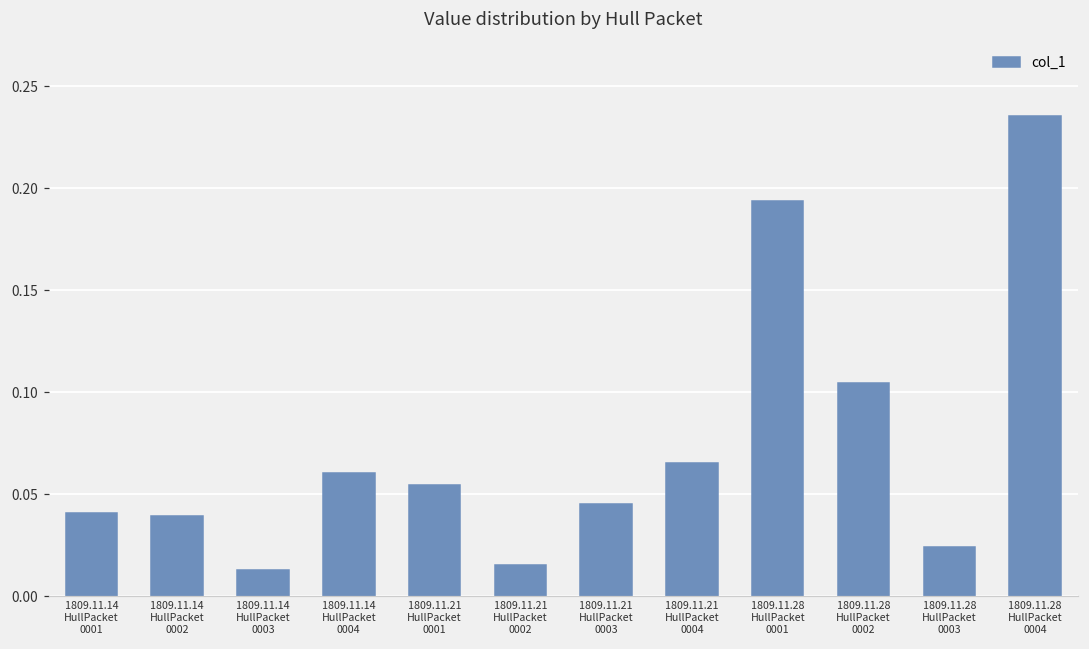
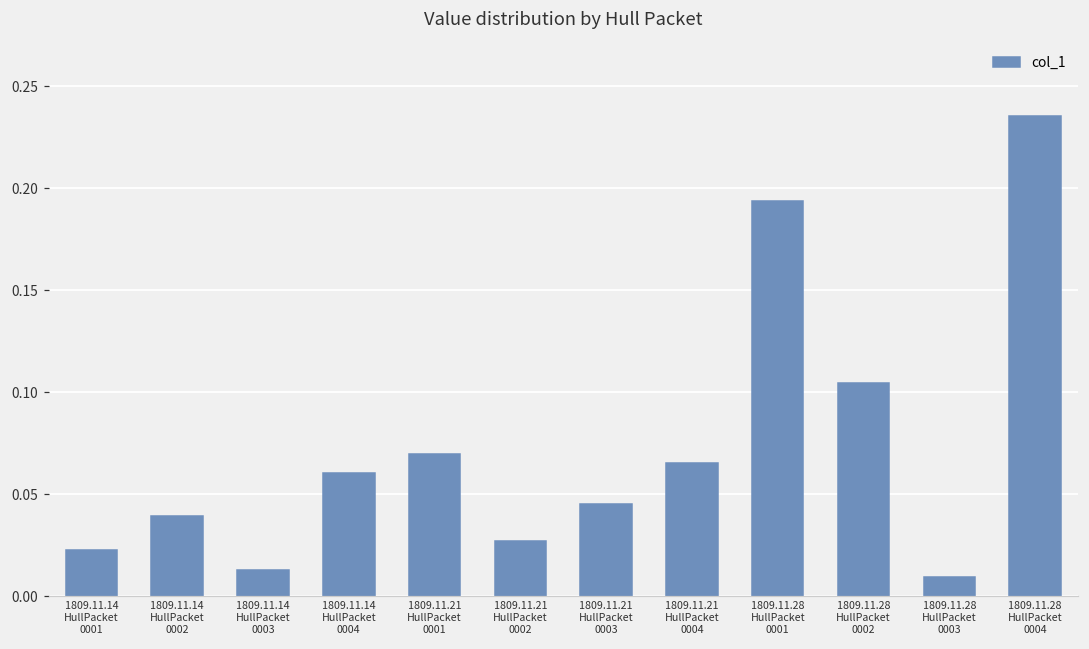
  {
-   "1809.11.14 HullPacket 0001": 0.041,
+   "1809.11.14 HullPacket 0001": 0.023,
    "1809.11.14 HullPacket 0002": 0.039,
    "1809.11.14 HullPacket 0003": 0.013,
    "1809.11.14 HullPacket 0004": 0.060,
-   "1809.11.21 HullPacket 0001": 0.055,
-   "1809.11.21 HullPacket 0002": 0.015,
+   "1809.11.21 HullPacket 0001": 0.070,
+   "1809.11.21 HullPacket 0002": 0.027,
    "1809.11.21 HullPacket 0003": 0.045,
    "1809.11.21 HullPacket 0004": 0.065,
    "1809.11.28 HullPacket 0001": 0.194,
    "1809.11.28 HullPacket 0002": 0.104,
-   "1809.11.28 HullPacket 0003": 0.024,
+   "1809.11.28 HullPacket 0003": 0.009,
    "1809.11.28 HullPacket 0004": 0.236
  }
